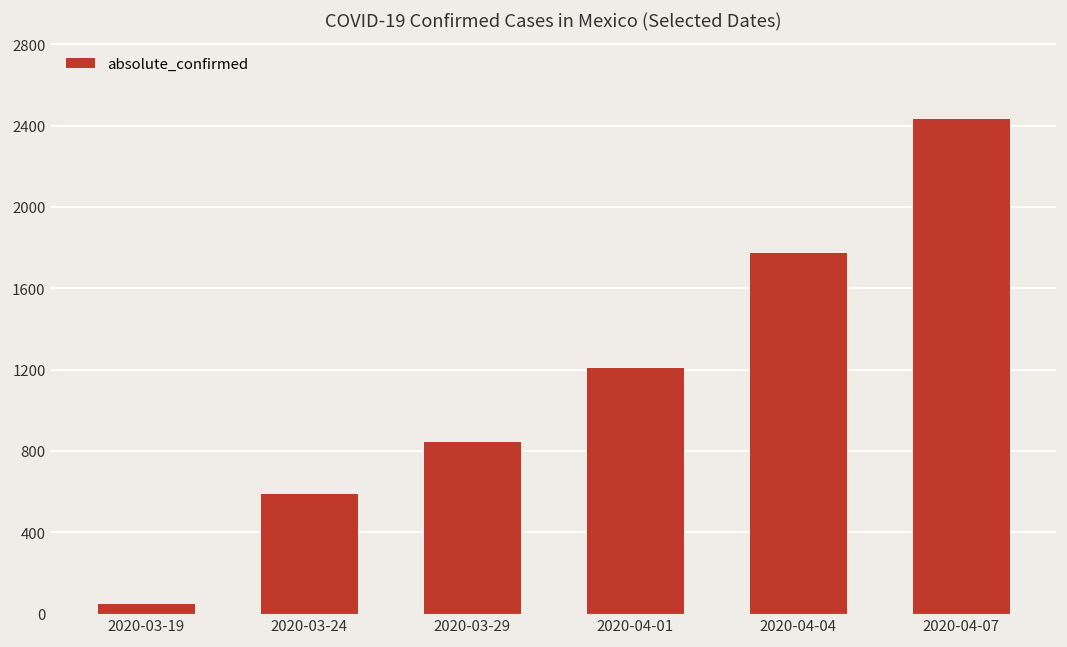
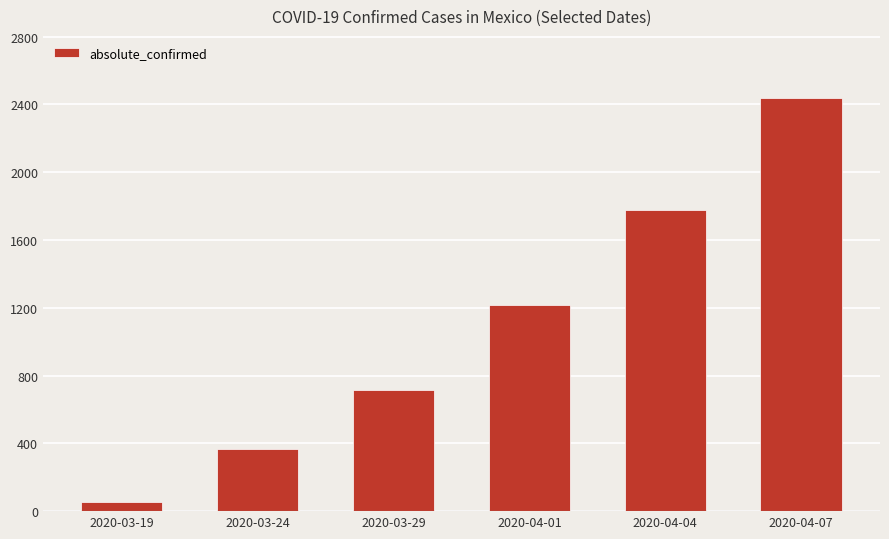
  {
    "2020-03-19": 50,
-   "2020-03-24": 590,
-   "2020-03-29": 850,
+   "2020-03-24": 370,
+   "2020-03-29": 710,
    "2020-04-01": 1220,
    "2020-04-04": 1780,
    "2020-04-07": 2440
  }
